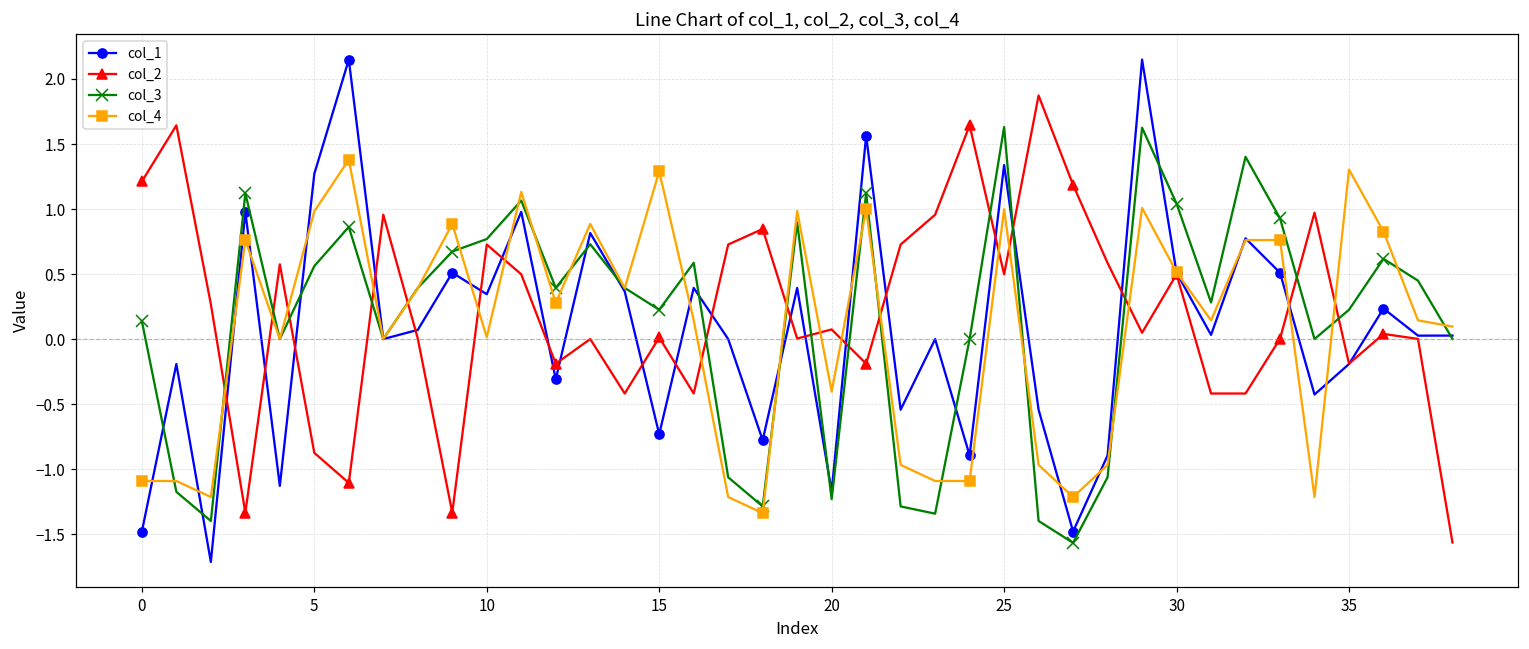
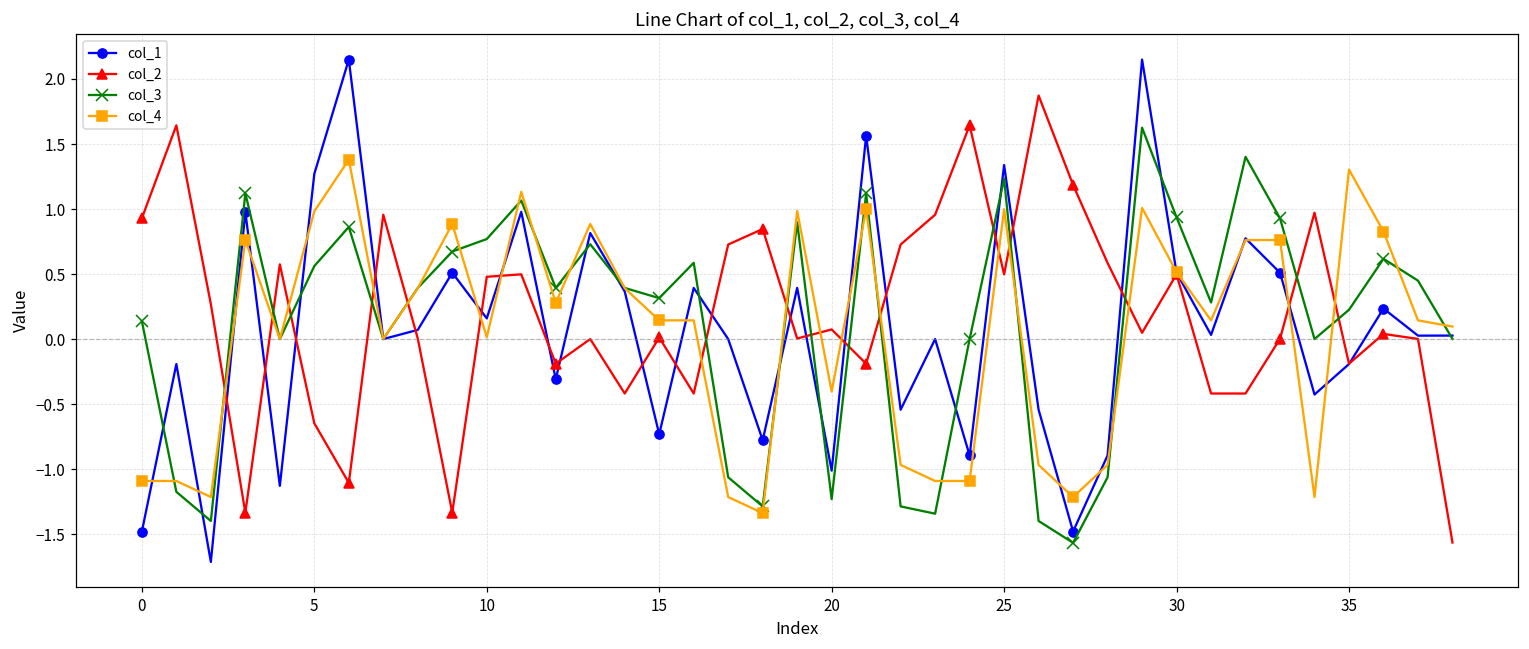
  {
    "col_1": {
      "0": -1.48,
      "5": 1.27,
-     "10": 0.35,
+     "10": 0.16,
      "15": -0.73,
-     "20": -1.17,
+     "20": -1.01,
      "25": 1.34
    },
    "col_2": {
-     "0": 1.21,
-     "5": -0.88,
-     "10": 0.73,
+     "0": 0.93,
+     "5": -0.65,
+     "10": 0.48,
      "15": 0.01,
      "20": 0.07,
      "25": 0.50
    },
    "col_3": {
      "0": 0.14,
      "5": 0.56,
      "10": 0.77,
-     "15": 0.23,
+     "15": 0.31,
      "20": -1.23,
-     "25": 1.63,
-     "30": 1.04,
+     "25": 1.23,
+     "30": 0.94,
      "35": 0.23
    },
    "col_4": {
      "0": -1.09,
      "5": 0.98,
      "10": 0.01,
-     "15": 1.29,
+     "15": 0.14,
      "20": -0.40,
      "25": 1.00,
      "35": 1.30
    }
  }
